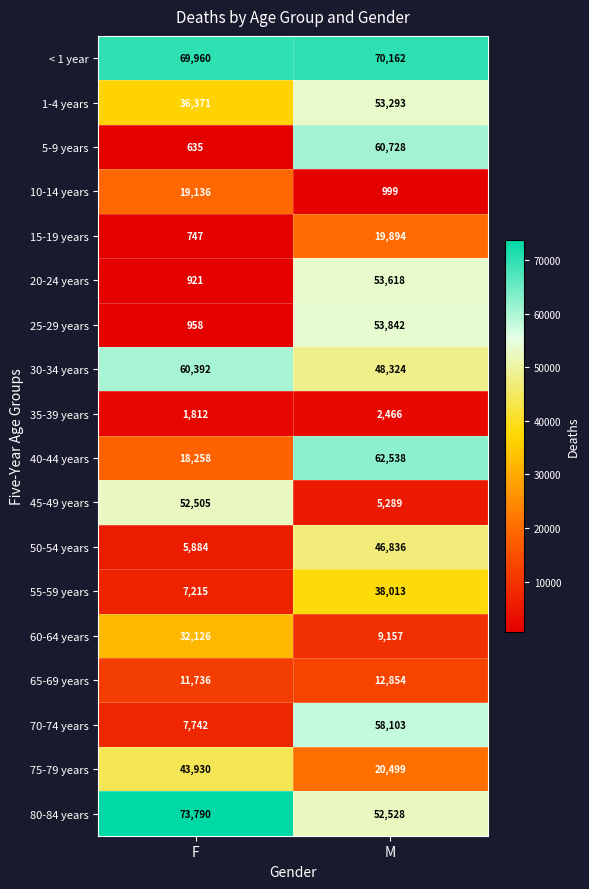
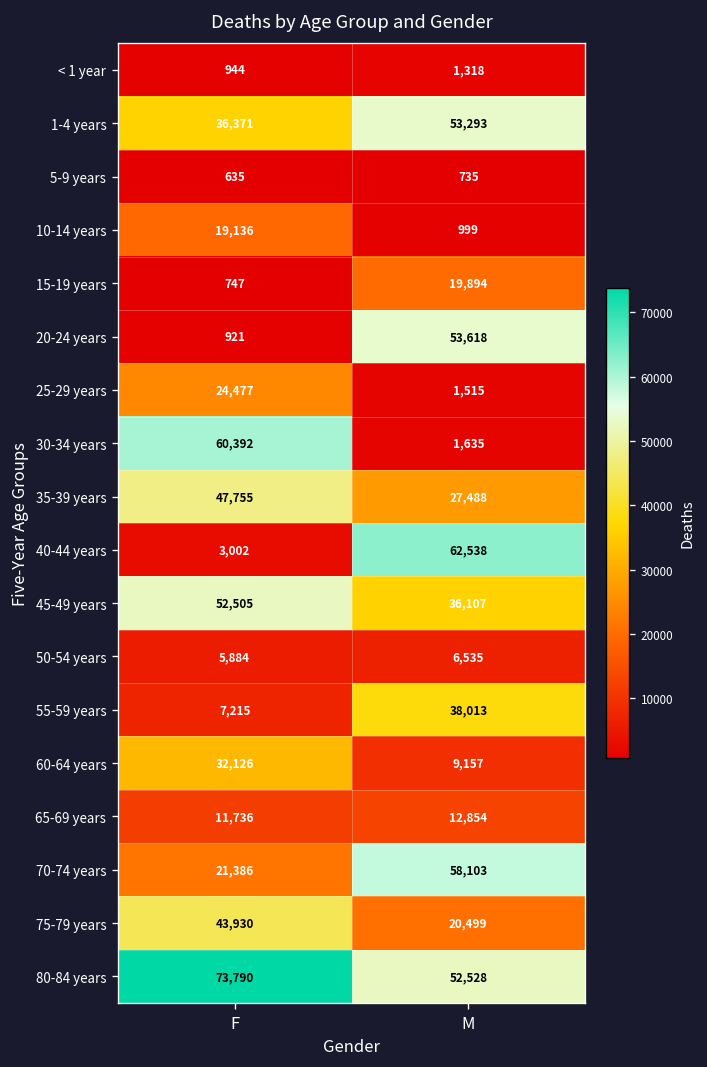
  {
    "< 1 year": {
-     "F": "69,960",
-     "M": "70,162"
+     "F": "944",
+     "M": "1,318"
    },
    "1-4 years": {
      "F": "36,371",
      "M": "53,293"
    },
    "5-9 years": {
      "F": "635",
-     "M": "60,728"
+     "M": "735"
    },
    "10-14 years": {
      "F": "19,136",
      "M": "999"
    },
    "15-19 years": {
      "F": "747",
      "M": "19,894"
    },
    "20-24 years": {
      "F": "921",
      "M": "53,618"
    },
    "25-29 years": {
-     "F": "958",
-     "M": "53,842"
+     "F": "24,477",
+     "M": "1,515"
    },
    "30-34 years": {
      "F": "60,392",
-     "M": "48,324"
+     "M": "1,635"
    },
    "35-39 years": {
-     "F": "1,812",
-     "M": "2,466"
+     "F": "47,755",
+     "M": "27,488"
    },
    "40-44 years": {
-     "F": "18,258",
+     "F": "3,002",
      "M": "62,538"
    },
    "45-49 years": {
      "F": "52,505",
-     "M": "5,289"
+     "M": "36,107"
    },
    "50-54 years": {
      "F": "5,884",
-     "M": "46,836"
+     "M": "6,535"
    },
    "55-59 years": {
      "F": "7,215",
      "M": "38,013"
    },
    "60-64 years": {
      "F": "32,126",
      "M": "9,157"
    },
    "65-69 years": {
      "F": "11,736",
      "M": "12,854"
    },
    "70-74 years": {
-     "F": "7,742",
+     "F": "21,386",
      "M": "58,103"
    },
    "75-79 years": {
      "F": "43,930",
      "M": "20,499"
    },
    "80-84 years": {
      "F": "73,790",
      "M": "52,528"
    }
  }
